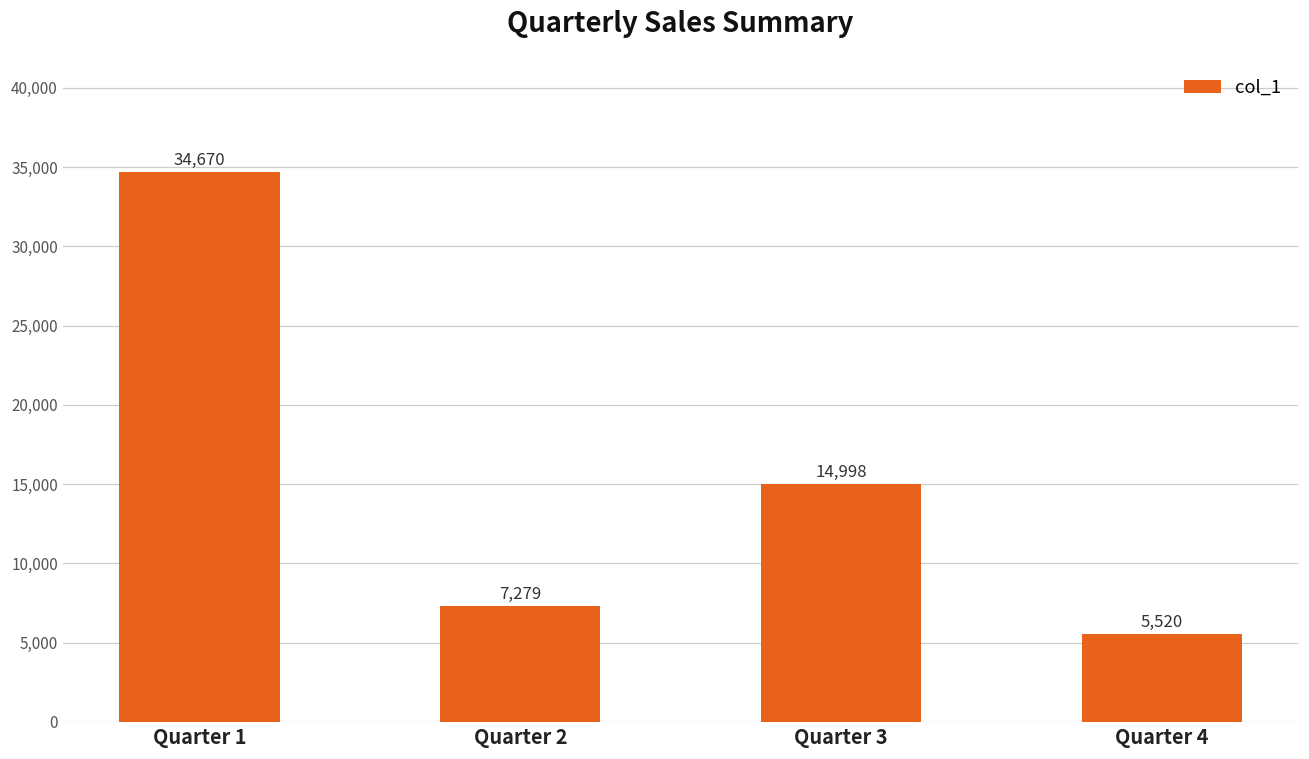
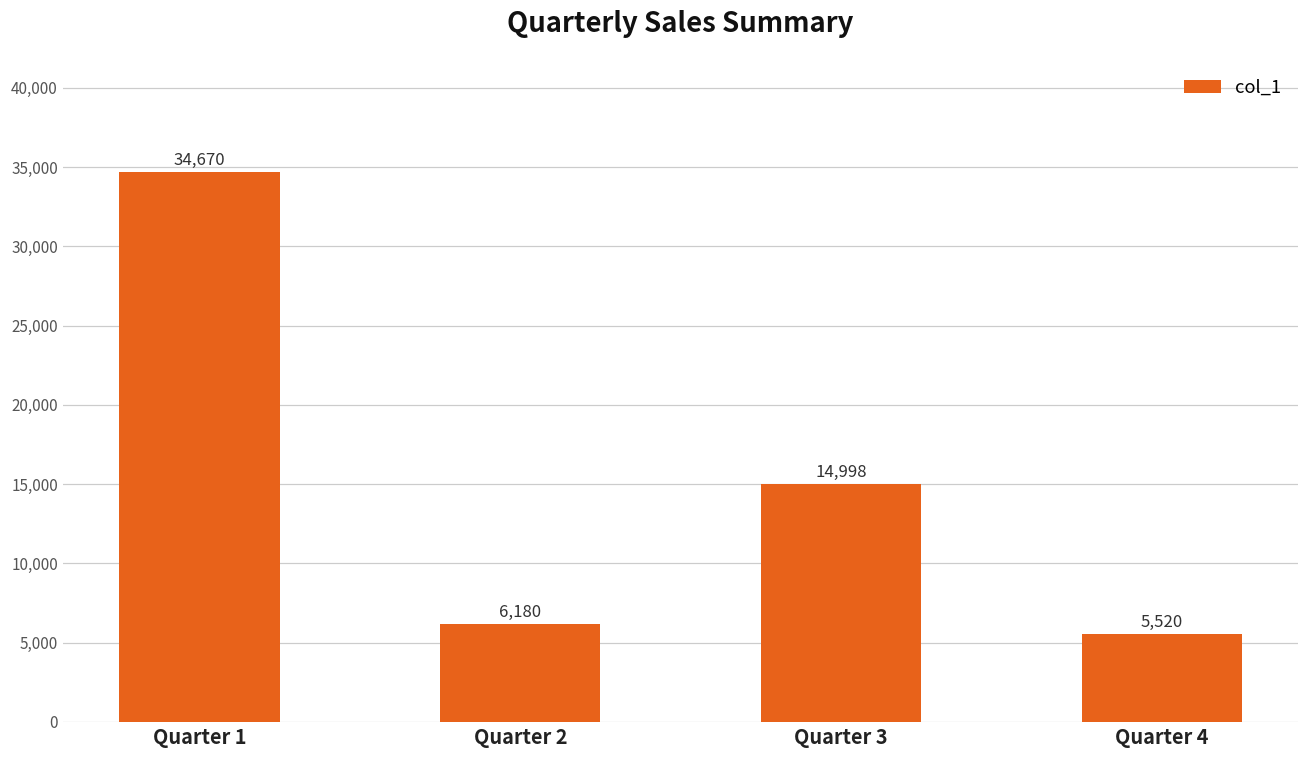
  {
    "Quarter 1": "34,670",
-   "Quarter 2": "7,279",
+   "Quarter 2": "6,180",
    "Quarter 3": "14,998",
    "Quarter 4": "5,520"
  }
